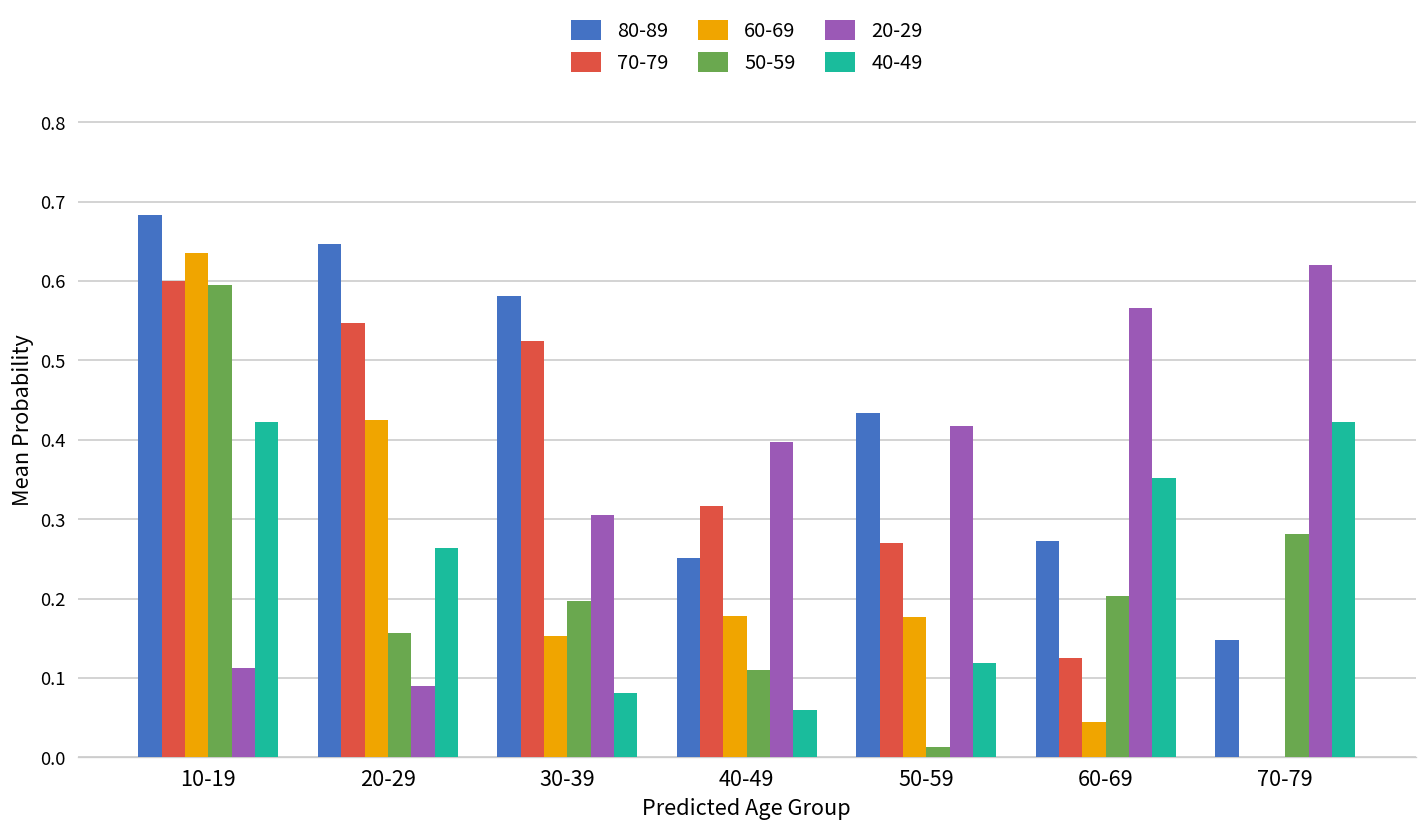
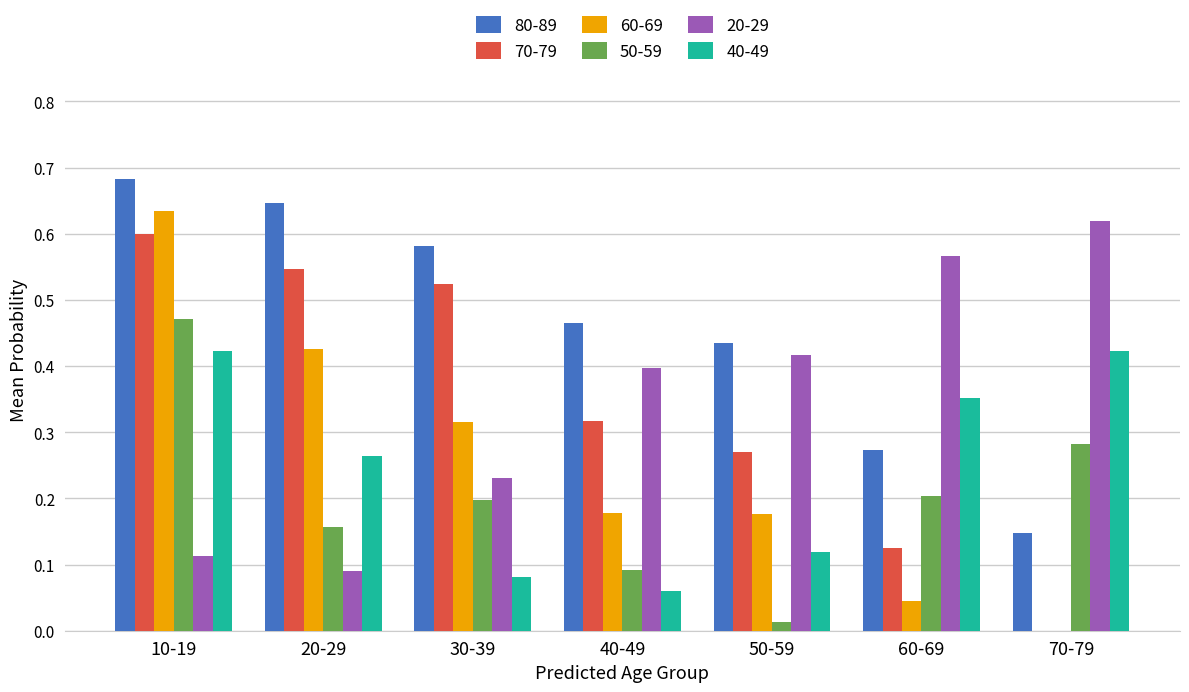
  {
    "80-89": {
      "10-19": 0.68,
      "20-29": 0.65,
      "30-39": 0.58,
-     "40-49": 0.25,
+     "40-49": 0.47,
      "50-59": 0.43,
      "60-69": 0.27,
      "70-79": 0.15
    },
    "70-79": {
      "10-19": 0.60,
      "20-29": 0.55,
      "30-39": 0.52,
      "40-49": 0.32,
      "50-59": 0.27,
      "60-69": 0.13,
      "70-79": 0.00
    },
    "60-69": {
      "10-19": 0.63,
      "20-29": 0.43,
-     "30-39": 0.15,
+     "30-39": 0.32,
      "40-49": 0.18,
      "50-59": 0.18,
      "60-69": 0.05,
      "70-79": 0.00
    },
    "50-59": {
-     "10-19": 0.60,
+     "10-19": 0.47,
      "20-29": 0.16,
      "30-39": 0.20,
-     "40-49": 0.11,
+     "40-49": 0.09,
      "50-59": 0.01,
      "60-69": 0.20,
      "70-79": 0.28
    },
    "20-29": {
      "10-19": 0.11,
      "20-29": 0.09,
-     "30-39": 0.30,
+     "30-39": 0.23,
      "40-49": 0.40,
      "50-59": 0.42,
      "60-69": 0.57,
      "70-79": 0.62
    },
    "40-49": {
      "10-19": 0.42,
      "20-29": 0.26,
      "30-39": 0.08,
      "40-49": 0.06,
      "50-59": 0.12,
      "60-69": 0.35,
      "70-79": 0.42
    }
  }
